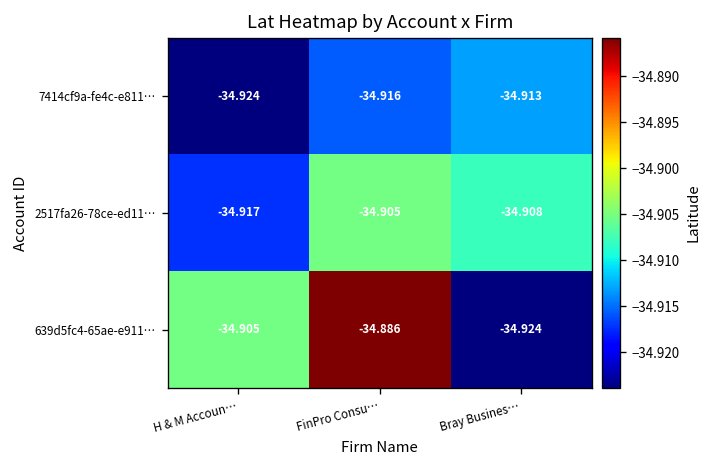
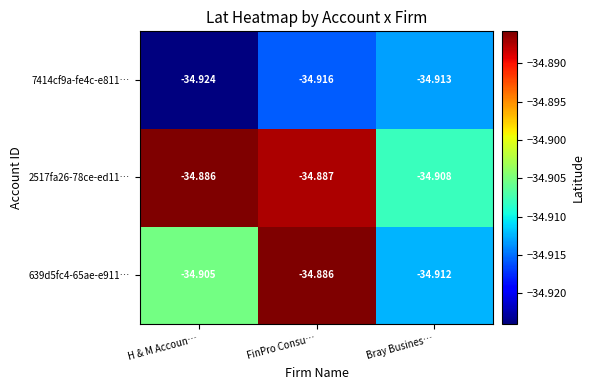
  {
    "7414cf9a-fe4c-e811…": {
      "H & M Accoun…": -34.924,
      "FinPro Consu…": -34.916,
      "Bray Busines…": -34.913
    },
    "2517fa26-78ce-ed11…": {
-     "H & M Accoun…": -34.917,
-     "FinPro Consu…": -34.905,
+     "H & M Accoun…": -34.886,
+     "FinPro Consu…": -34.887,
      "Bray Busines…": -34.908
    },
    "639d5fc4-65ae-e911…": {
      "H & M Accoun…": -34.905,
      "FinPro Consu…": -34.886,
-     "Bray Busines…": -34.924
+     "Bray Busines…": -34.912
    }
  }
